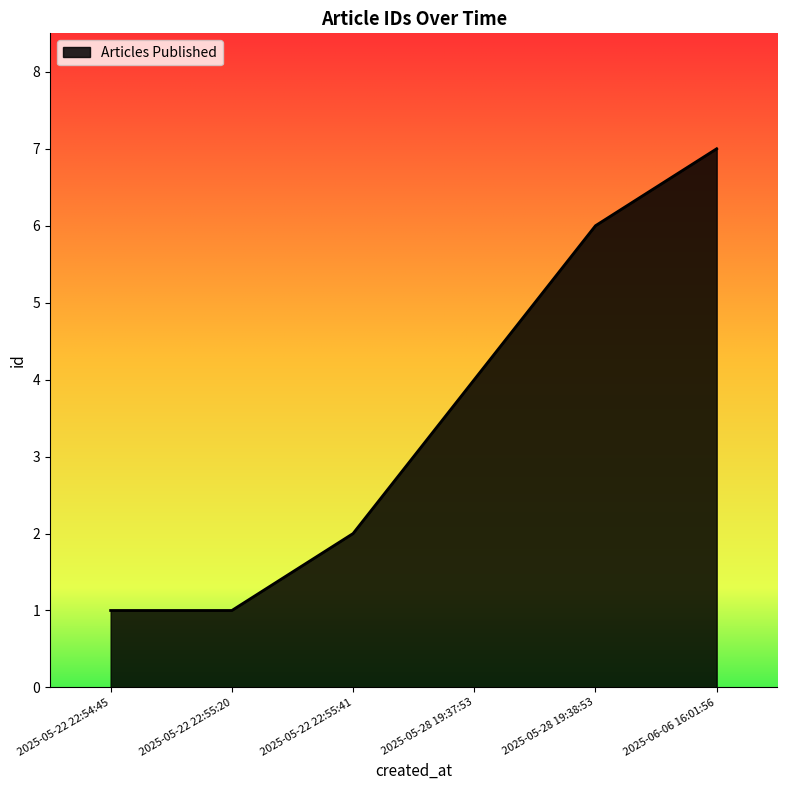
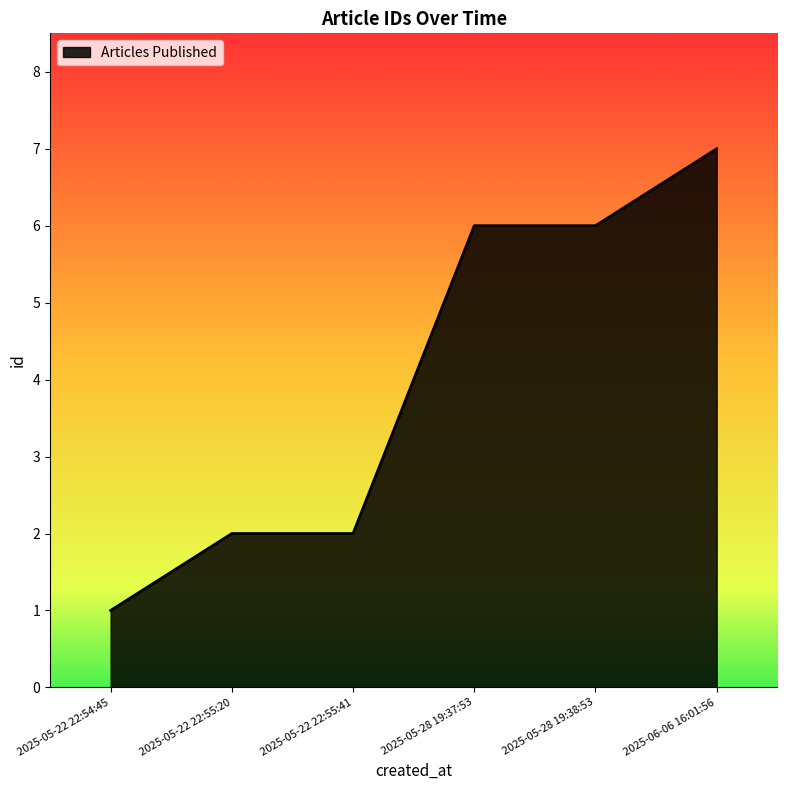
  {
    "2025-05-22 22:54:45": 1,
-   "2025-05-22 22:55:20": 1,
+   "2025-05-22 22:55:20": 2,
    "2025-05-22 22:55:41": 2,
-   "2025-05-28 19:37:53": 4,
+   "2025-05-28 19:37:53": 6,
    "2025-05-28 19:38:53": 6,
    "2025-06-06 16:01:56": 7
  }
